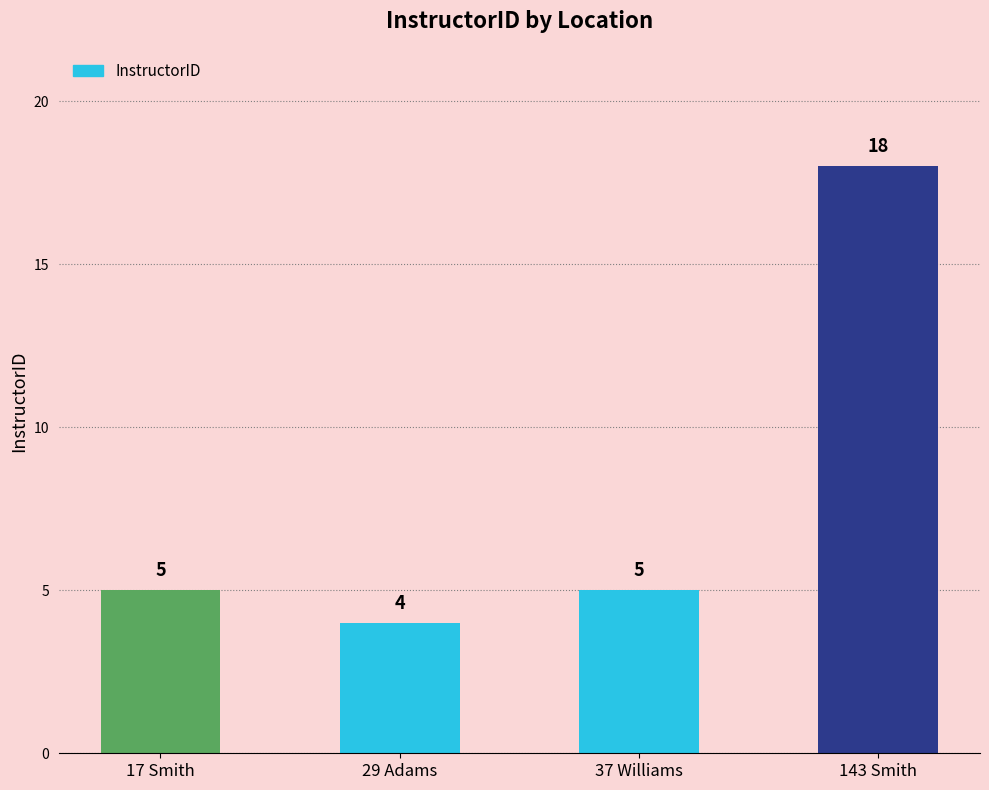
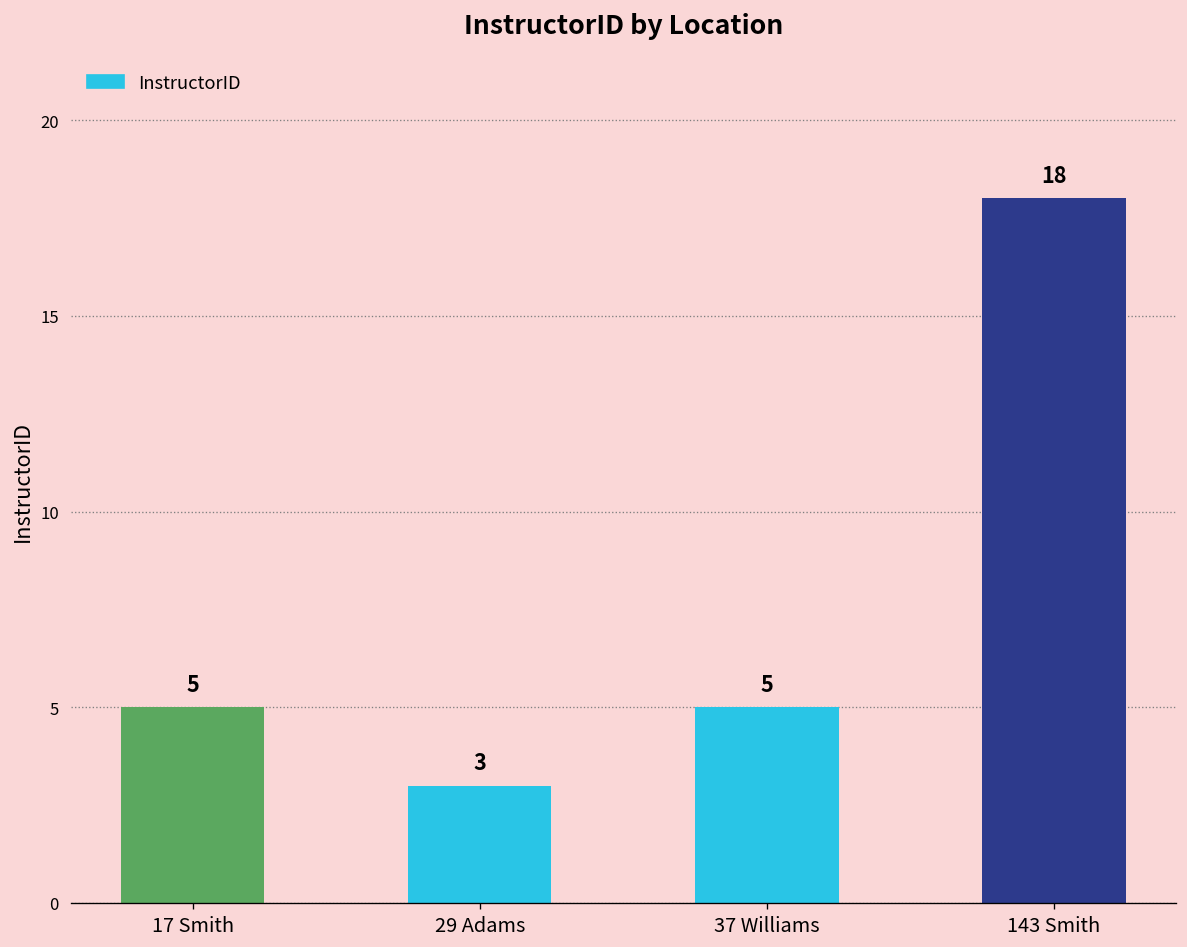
  {
    "17 Smith": 5,
-   "29 Adams": 4,
+   "29 Adams": 3,
    "37 Williams": 5,
    "143 Smith": 18
  }
